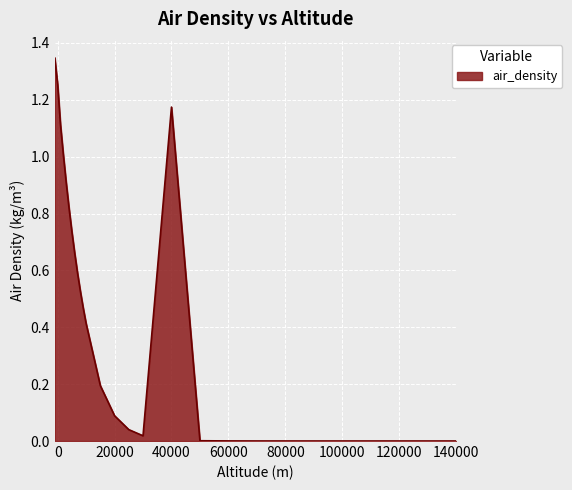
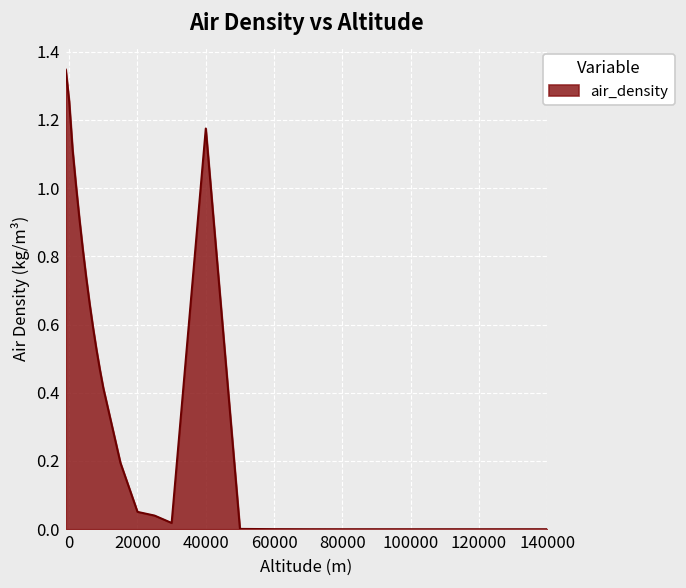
  {
    "0": 1.25,
-   "20000": 0.09,
+   "20000": 0.05,
    "40000": 1.17,
    "60000": 0.00,
    "80000": 0.00,
    "100000": 0.00,
    "120000": 0.00,
    "140000": 0.00
  }
